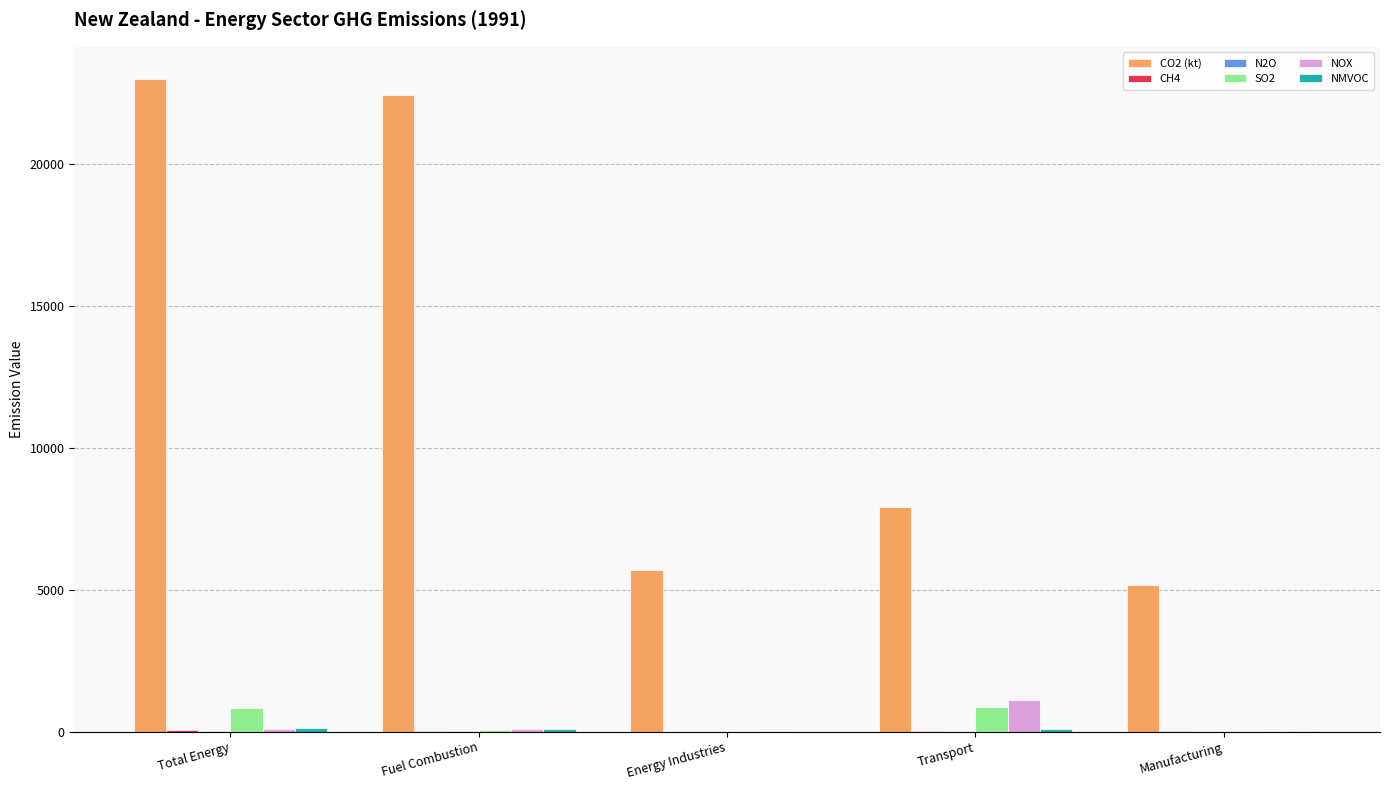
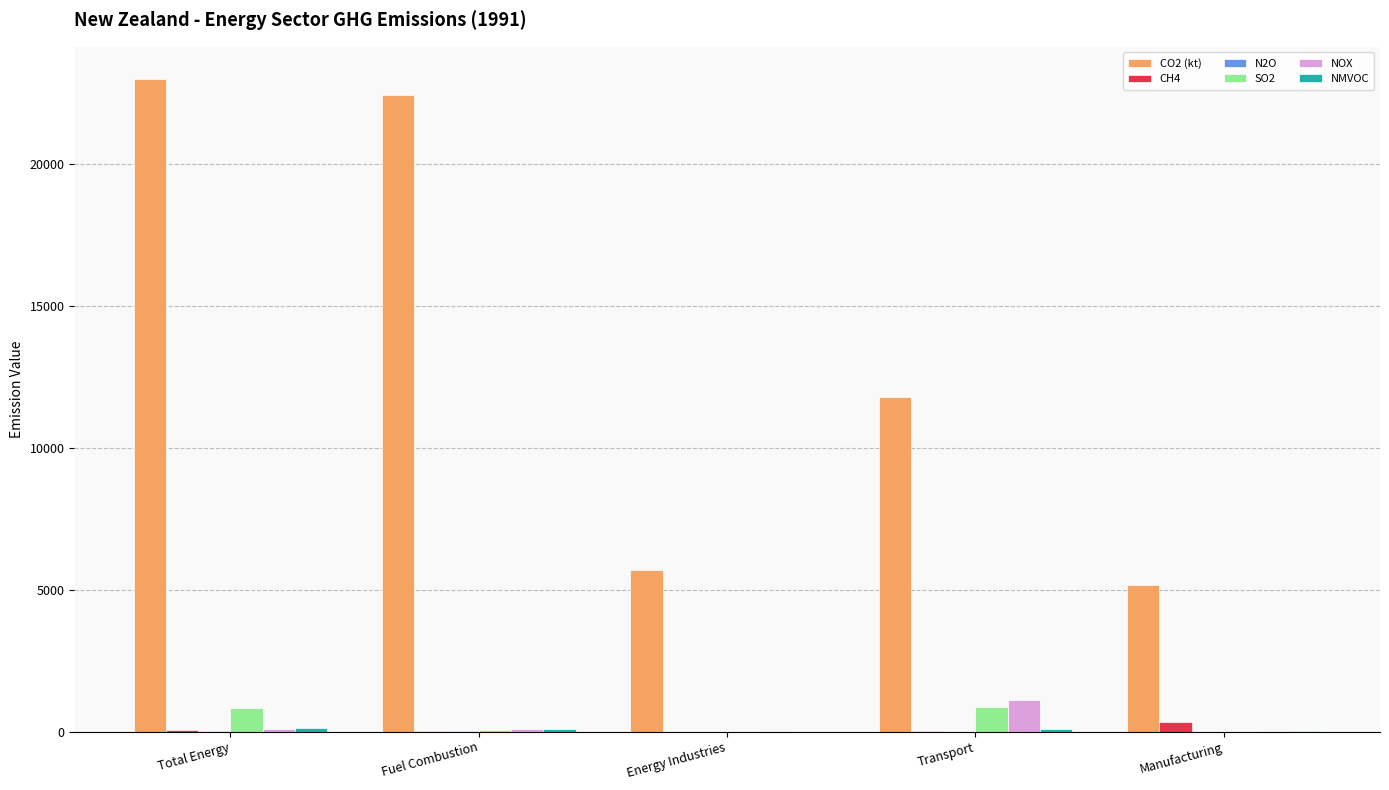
  {
    "CO2 (kt)": {
      "Total Energy": 23000,
      "Fuel Combustion": 22400,
      "Energy Industries": 5700,
-     "Transport": 7900,
+     "Transport": 11800,
      "Manufacturing": 5200
    },
    "CH4": {
-     "Manufacturing": 0
+     "Manufacturing": 300
    },
    "SO2": {
      "Total Energy": 800,
      "Transport": 900
    },
    "NOX": {
      "Total Energy": 100,
      "Fuel Combustion": 100,
      "Transport": 1100
    },
    "NMVOC": {
      "Total Energy": 100,
      "Fuel Combustion": 100
    }
  }
